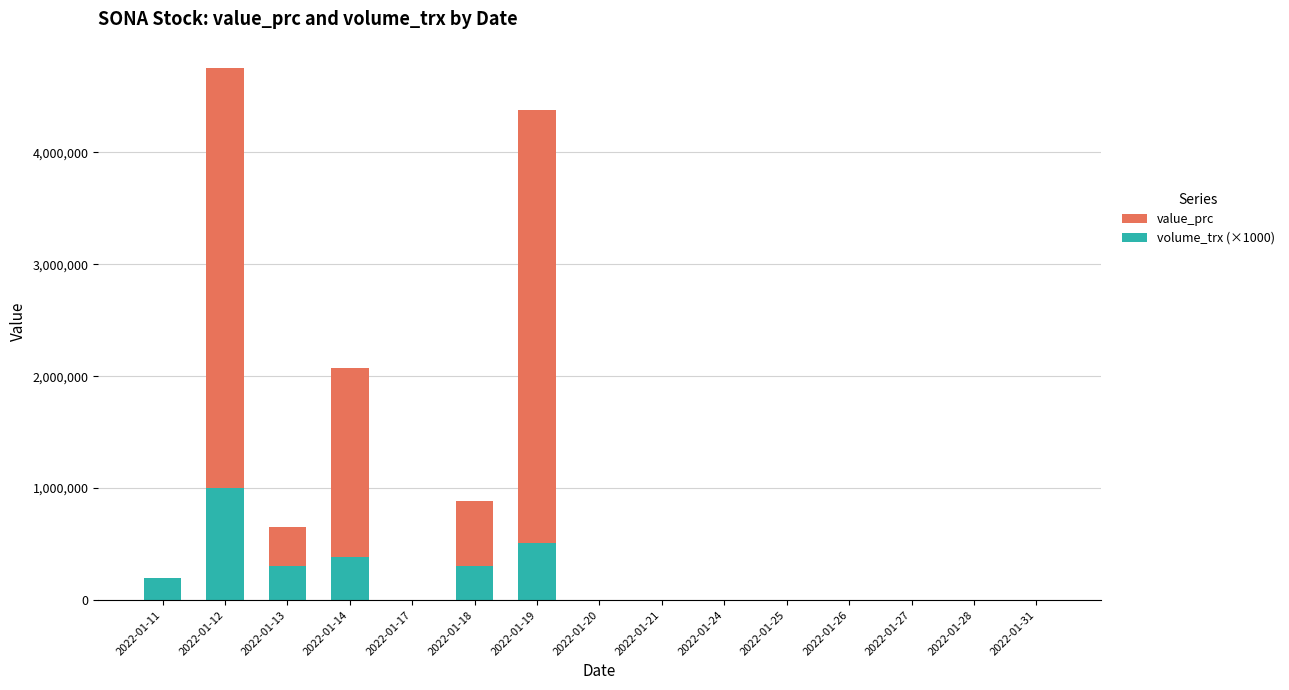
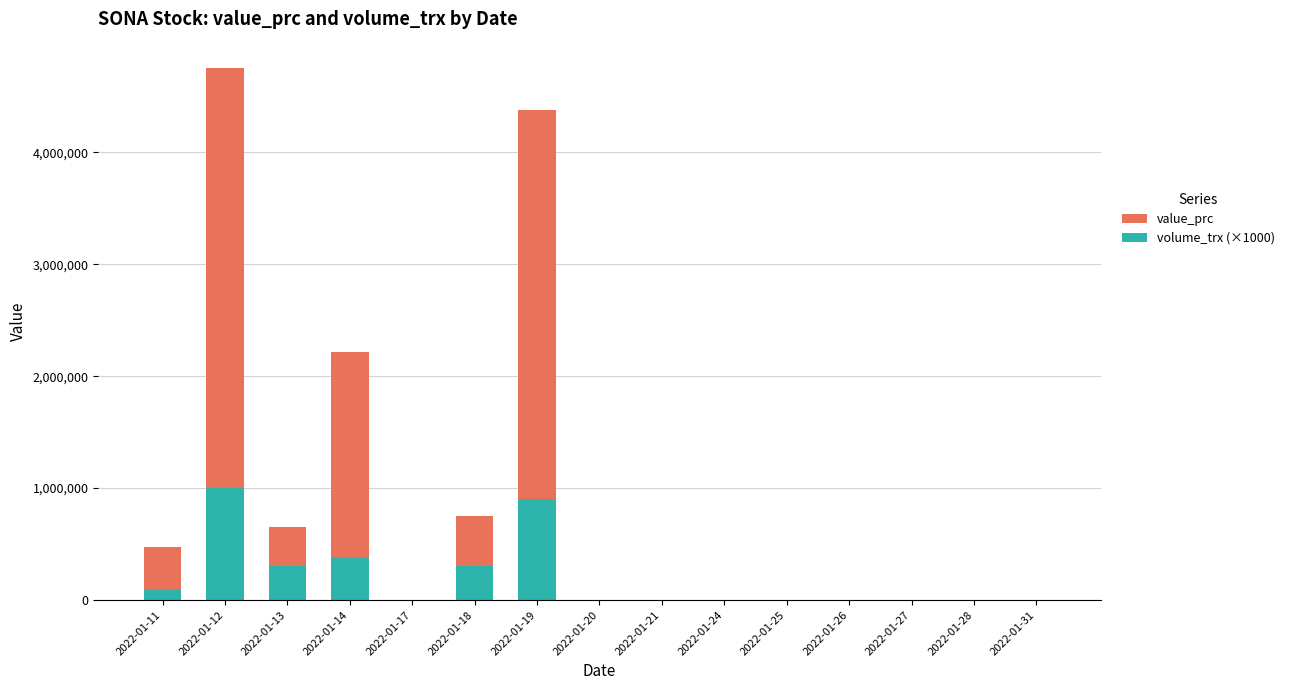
  {
    "value_prc": {
-     "2022-01-11": "140,000",
+     "2022-01-11": "480,000",
      "2022-01-12": "4,750,000",
      "2022-01-13": "660,000",
-     "2022-01-14": "2,070,000",
+     "2022-01-14": "2,220,000",
      "2022-01-17": "0",
-     "2022-01-18": "890,000",
+     "2022-01-18": "750,000",
      "2022-01-19": "4,380,000",
      "2022-01-20": "0",
      "2022-01-21": "0",
      "2022-01-24": "0",
      "2022-01-25": "0",
      "2022-01-26": "0",
      "2022-01-27": "0",
      "2022-01-28": "0",
      "2022-01-31": "0"
    },
    "volume_trx (×1000)": {
-     "2022-01-11": "200,000",
+     "2022-01-11": "100,000",
      "2022-01-17": "0",
-     "2022-01-19": "510,000",
+     "2022-01-19": "900,000",
      "2022-01-20": "0",
      "2022-01-21": "0",
      "2022-01-24": "0",
      "2022-01-25": "0",
      "2022-01-26": "0",
      "2022-01-27": "0",
      "2022-01-28": "0",
      "2022-01-31": "0"
    }
  }
